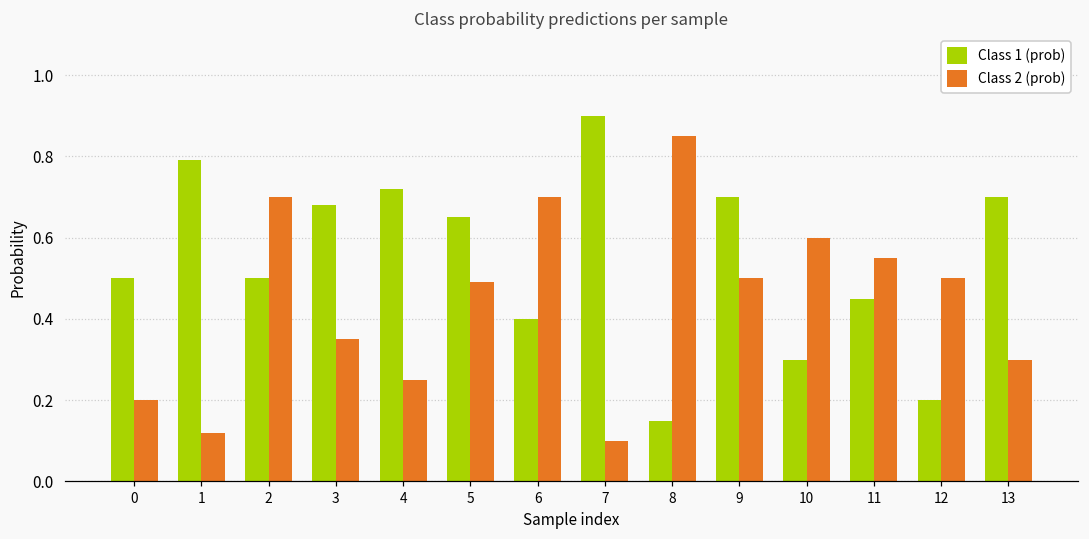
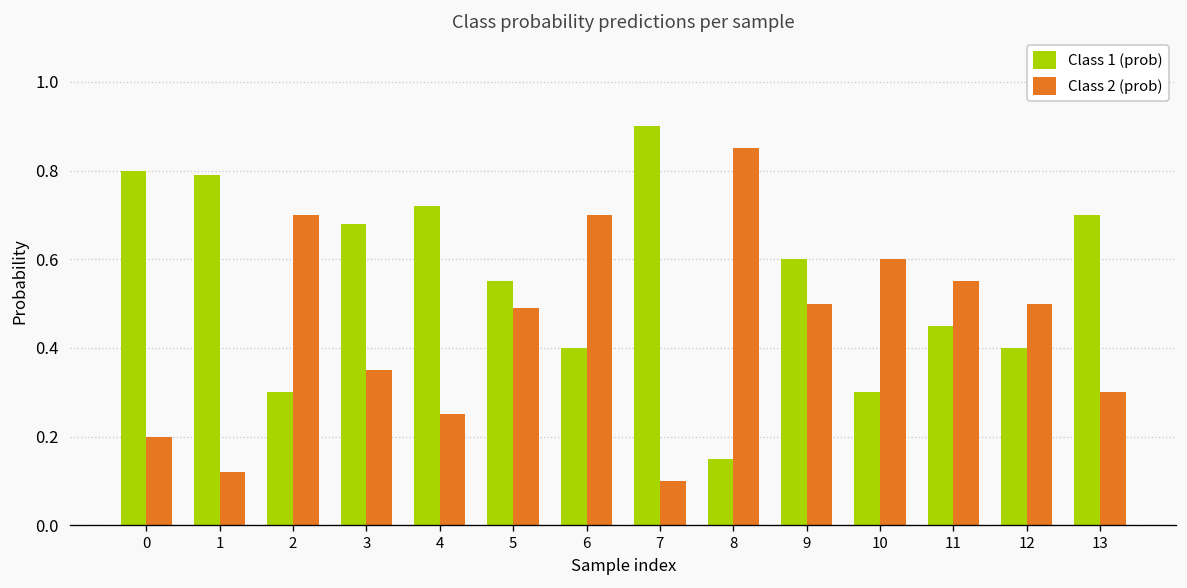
  {
    "Class 1 (prob)": {
-     "0": 0.5,
+     "0": 0.8,
      "1": 0.79,
-     "2": 0.5,
+     "2": 0.3,
      "3": 0.68,
      "4": 0.72,
-     "5": 0.65,
+     "5": 0.55,
      "6": 0.40,
      "7": 0.90,
      "8": 0.15,
-     "9": 0.7,
+     "9": 0.6,
      "10": 0.30,
      "11": 0.45,
-     "12": 0.2,
+     "12": 0.4,
      "13": 0.70
    },
    "Class 2 (prob)": {
      "0": 0.20,
      "1": 0.12,
      "2": 0.70,
      "3": 0.35,
      "4": 0.25,
      "5": 0.49,
      "6": 0.70,
      "7": 0.10,
      "8": 0.85,
      "9": 0.50,
      "10": 0.60,
      "11": 0.55,
      "12": 0.50,
      "13": 0.30
    }
  }
